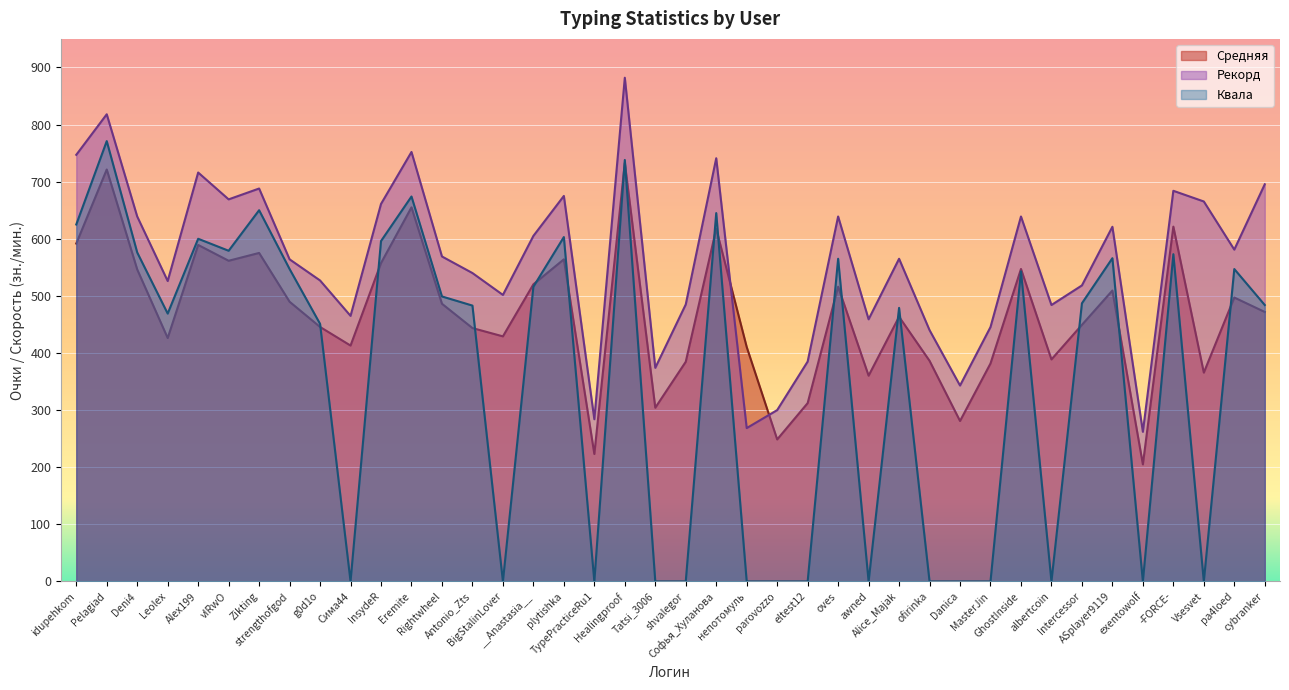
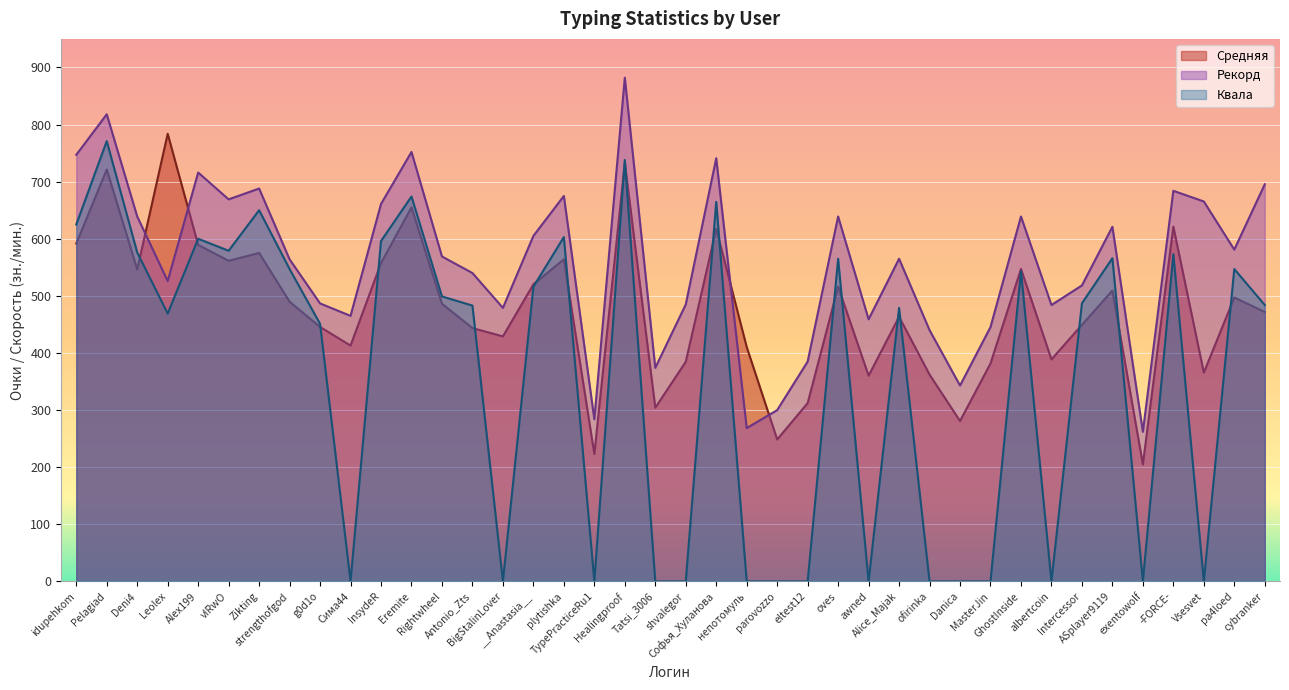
  {
    "Средняя": {
      "idupehkom": 590,
      "Pelagiad": 720,
      "Deni4": 550,
-     "Leolex": 430,
+     "Leolex": 780,
      "Alex199": 590,
      "vIRwO": 560,
      "Zikting": 580,
      "strengthofgod": 490,
      "g0d1o": 450,
      "Сима44": 410,
      "InsydeR": 560,
      "Eremite": 660,
      "Rightwheel": 490,
      "Antonio_Zts": 440,
      "BigStalinLover": 430,
      "plytishka": 560,
      "TypePracticeRu1": 220,
      "Healingproof": 730,
      "Tatsi_3006": 300,
      "shvalegor": 380,
      "Софья_Хуланова": 620,
      "непотомуль": 410,
      "parovozzo": 250,
      "eltest12": 310,
      "oves": 520,
      "awned": 360,
      "Alice_Majak": 460,
-     "ofirinka": 390,
+     "ofirinka": 360,
      "Danica": 280,
      "MasterJin": 380,
      "albertcoin": 390,
      "Intercessor": 450,
      "ASplayer9119": 510,
      "exentowolf": 200,
      "-FORCE-": 620,
      "Vsesvet": 370,
      "pa4loed": 500,
      "cybranker": 470
    },
    "Рекорд": {
      "idupehkom": 750,
      "Pelagiad": 820,
      "Deni4": 640,
      "Leolex": 530,
      "Alex199": 720,
      "vIRwO": 670,
      "Zikting": 690,
      "strengthofgod": 560,
-     "g0d1o": 530,
+     "g0d1o": 490,
      "Сима44": 470,
      "InsydeR": 660,
      "Eremite": 750,
      "Rightwheel": 570,
      "Antonio_Zts": 540,
-     "BigStalinLover": 500,
+     "BigStalinLover": 480,
      "__Anastasia__": 610,
      "plytishka": 680,
      "TypePracticeRu1": 280,
      "Healingproof": 880,
      "Tatsi_3006": 370,
      "shvalegor": 490,
      "Софья_Хуланова": 740,
      "непотомуль": 270,
      "parovozzo": 300,
      "eltest12": 390,
      "oves": 640,
      "awned": 460,
      "Alice_Majak": 570,
      "ofirinka": 440,
      "Danica": 340,
      "MasterJin": 450,
      "GhostInside": 640,
      "albertcoin": 480,
      "Intercessor": 520,
      "ASplayer9119": 620,
      "exentowolf": 260,
      "-FORCE-": 680,
      "Vsesvet": 670,
      "pa4loed": 580,
      "cybranker": 700
    },
    "Квала": {
      "idupehkom": 630,
      "Pelagiad": 770,
      "Deni4": 580,
      "Leolex": 470,
      "Alex199": 600,
      "vIRwO": 580,
      "Zikting": 650,
      "strengthofgod": 550,
      "g0d1o": 450,
      "Сима44": 0,
      "InsydeR": 600,
      "Eremite": 670,
      "Rightwheel": 500,
      "Antonio_Zts": 480,
      "BigStalinLover": 0,
      "plytishka": 600,
      "TypePracticeRu1": 0,
      "Healingproof": 740,
      "Tatsi_3006": 0,
      "shvalegor": 0,
-     "Софья_Хуланова": 650,
+     "Софья_Хуланова": 660,
      "непотомуль": 0,
      "parovozzo": 0,
      "eltest12": 0,
      "oves": 570,
      "awned": 0,
      "Alice_Majak": 480,
      "ofirinka": 0,
      "Danica": 0,
      "MasterJin": 0,
      "albertcoin": 0,
      "Intercessor": 490,
      "ASplayer9119": 570,
      "exentowolf": 0,
      "-FORCE-": 570,
      "Vsesvet": 0,
      "pa4loed": 550,
      "cybranker": 480
    }
  }
